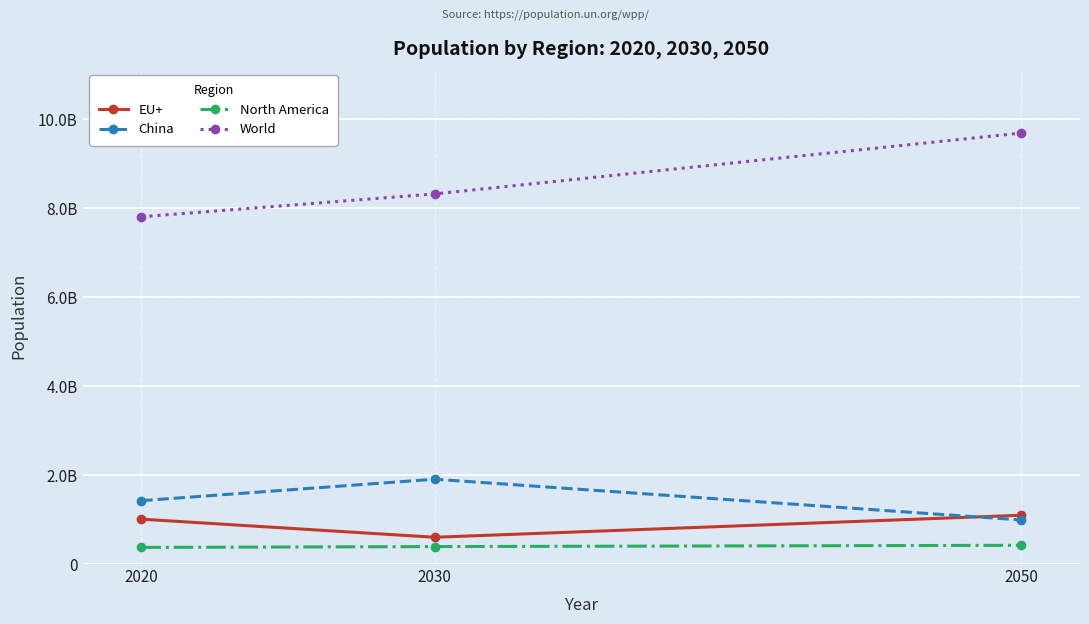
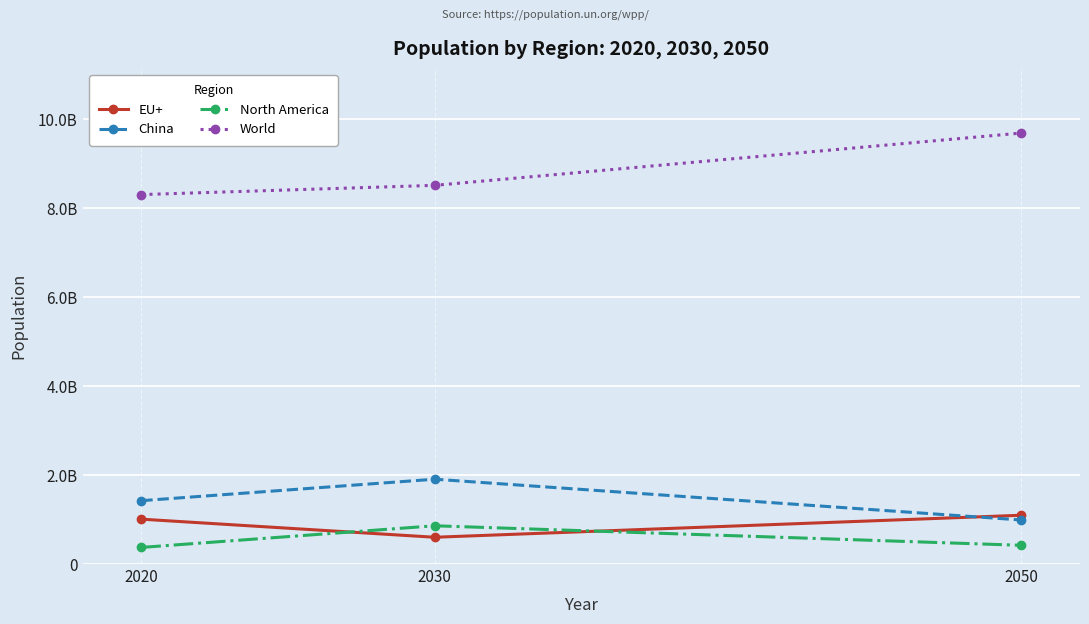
  {
    "EU+": {
      "2020": 1000000000,
      "2030": 600000000,
      "2050": 1100000000
    },
    "China": {
      "2020": 1400000000,
      "2030": 1900000000,
      "2050": 1000000000
    },
    "North America": {
      "2020": 400000000,
-     "2030": 400000000,
+     "2030": 900000000,
      "2050": 400000000
    },
    "World": {
-     "2020": 7800000000,
-     "2030": 8300000000,
+     "2020": 8300000000,
+     "2030": 8500000000,
      "2050": 9700000000
    }
  }
